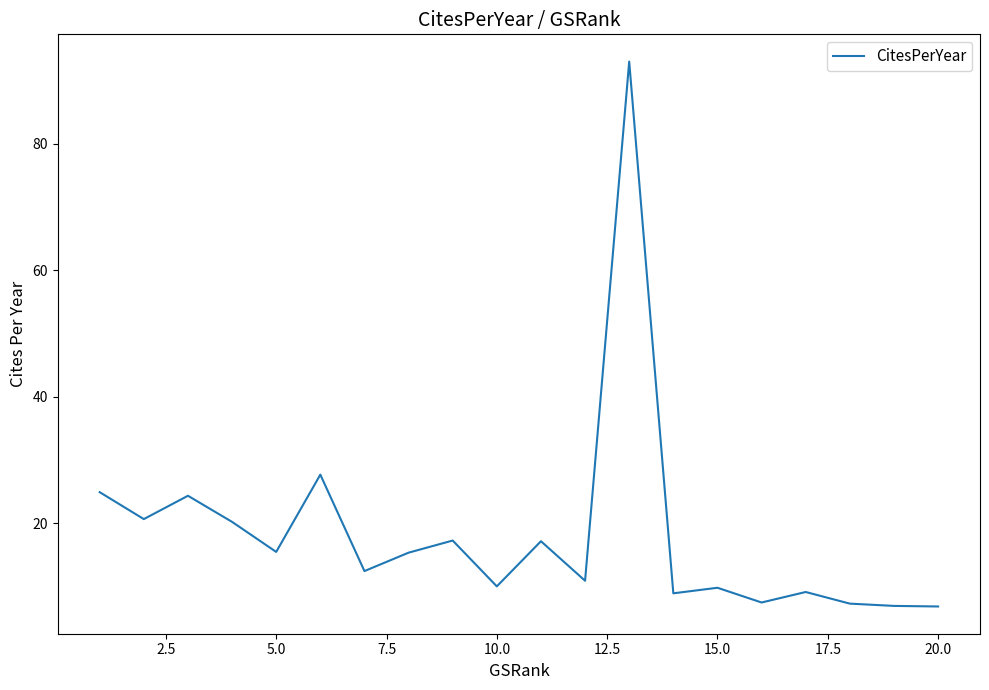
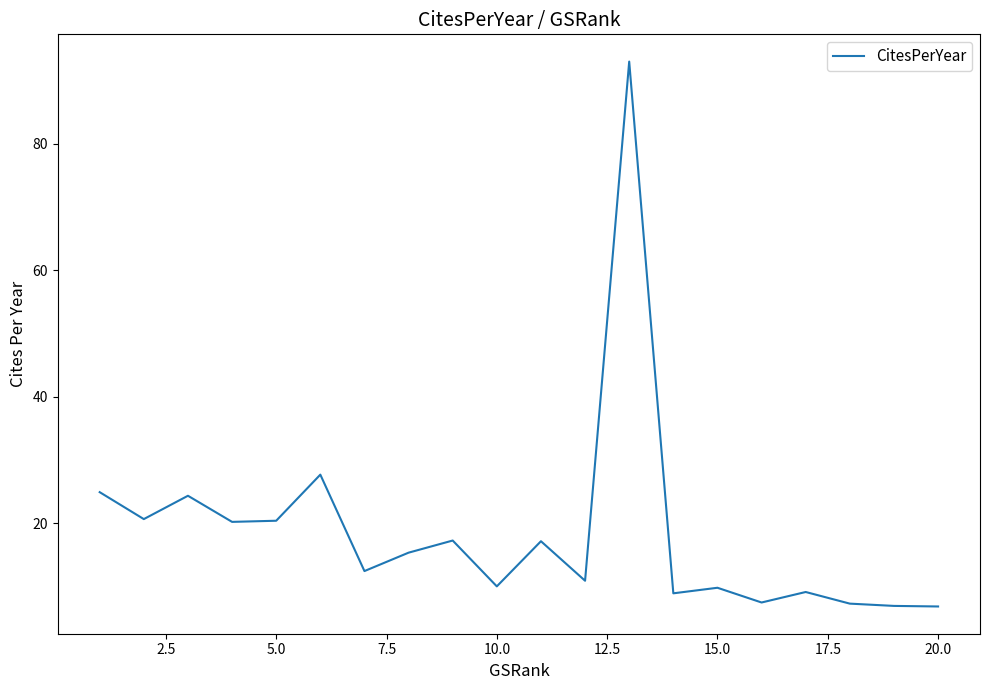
  {
-   "5.0": 15,
+   "5.0": 20,
    "10.0": 10,
    "15.0": 10,
    "20.0": 7
  }
